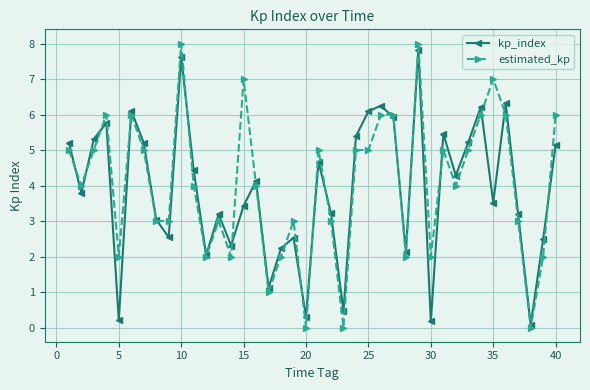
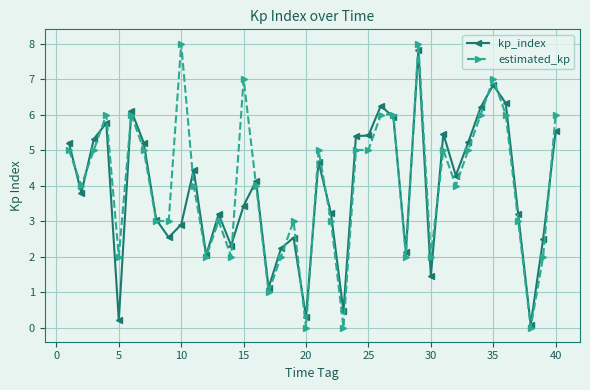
  {
    "kp_index": {
      "5": 0.2,
-     "10": 7.6,
+     "10": 2.9,
      "15": 3.4,
      "20": 0.3,
-     "25": 6.1,
-     "30": 0.2,
-     "35": 3.5,
-     "40": 5.2
+     "25": 5.4,
+     "30": 1.5,
+     "35": 6.8,
+     "40": 5.5
    },
    "estimated_kp": {
      "5": 2.0,
      "10": 8.0,
      "15": 7.0,
      "20": 0.0,
      "25": 5.0,
      "30": 2.0,
      "35": 7.0,
      "40": 6.0
    }
  }
